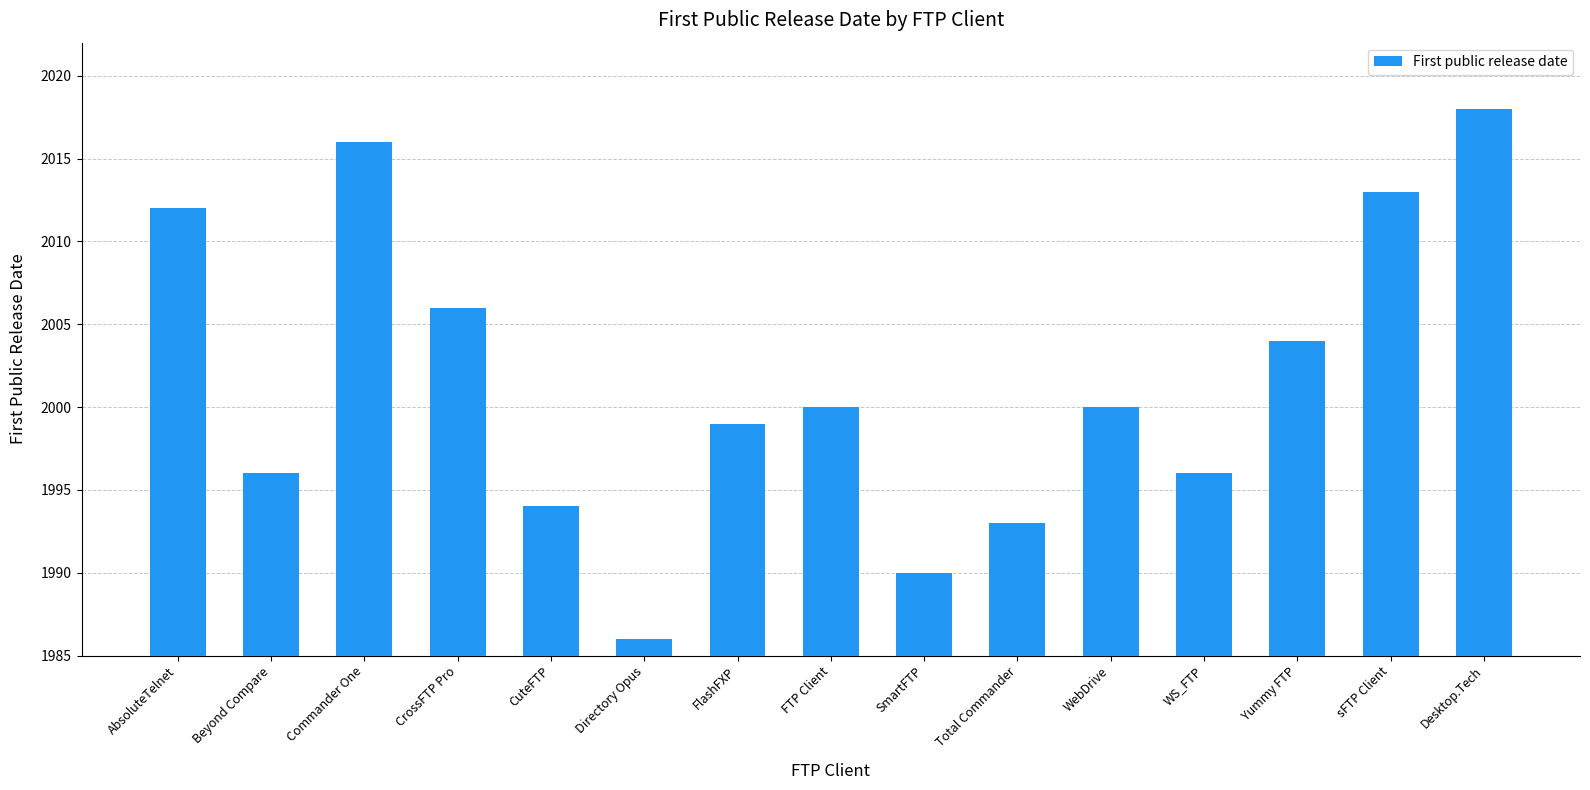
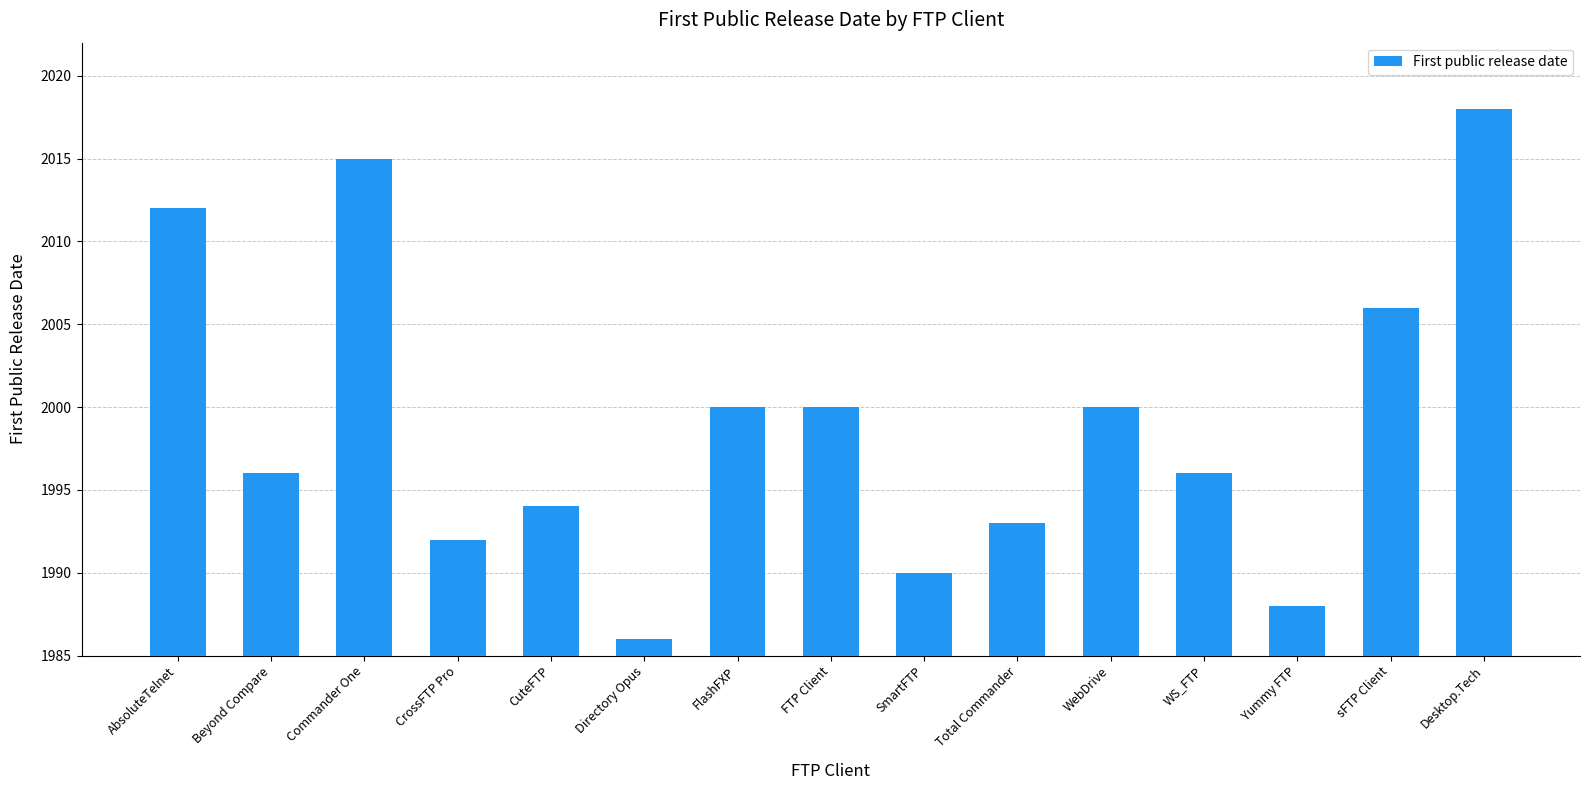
  {
    "AbsoluteTelnet": 2012,
    "Beyond Compare": 1996,
-   "Commander One": 2016,
-   "CrossFTP Pro": 2006,
+   "Commander One": 2015,
+   "CrossFTP Pro": 1992,
    "CuteFTP": 1994,
    "Directory Opus": 1986,
-   "FlashFXP": 1999,
+   "FlashFXP": 2000,
    "FTP Client": 2000,
    "SmartFTP": 1990,
    "Total Commander": 1993,
    "WebDrive": 2000,
    "WS_FTP": 1996,
-   "Yummy FTP": 2004,
-   "sFTP Client": 2013,
+   "Yummy FTP": 1988,
+   "sFTP Client": 2006,
    "Desktop.Tech": 2018
  }
